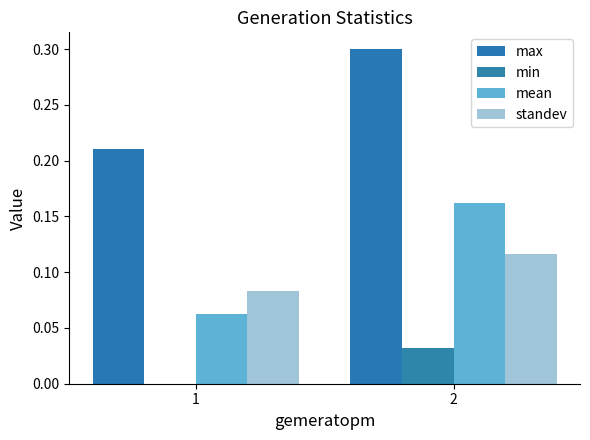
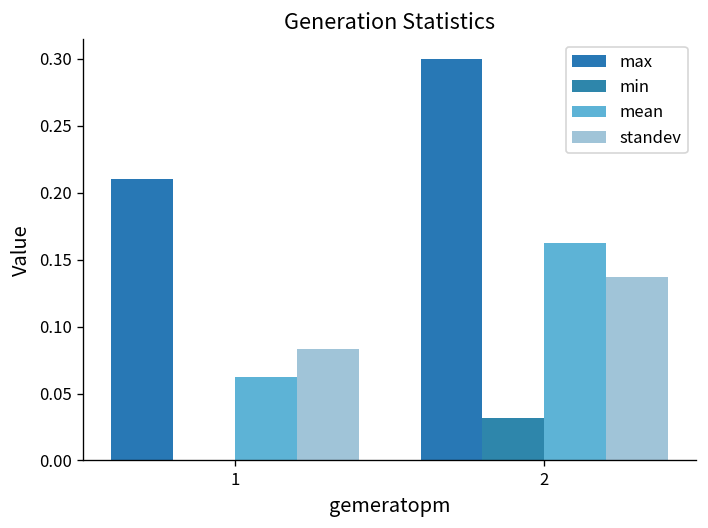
  {
    "mean": {
      "1": 0.062,
      "2": 0.162
    },
    "standev": {
      "1": 0.083,
-     "2": 0.116
+     "2": 0.137
    }
  }
